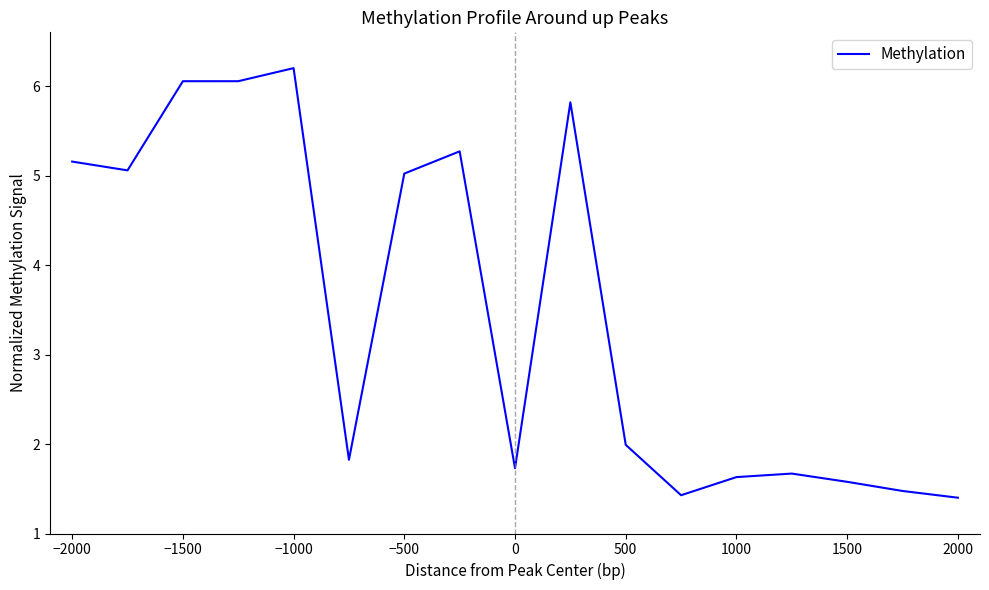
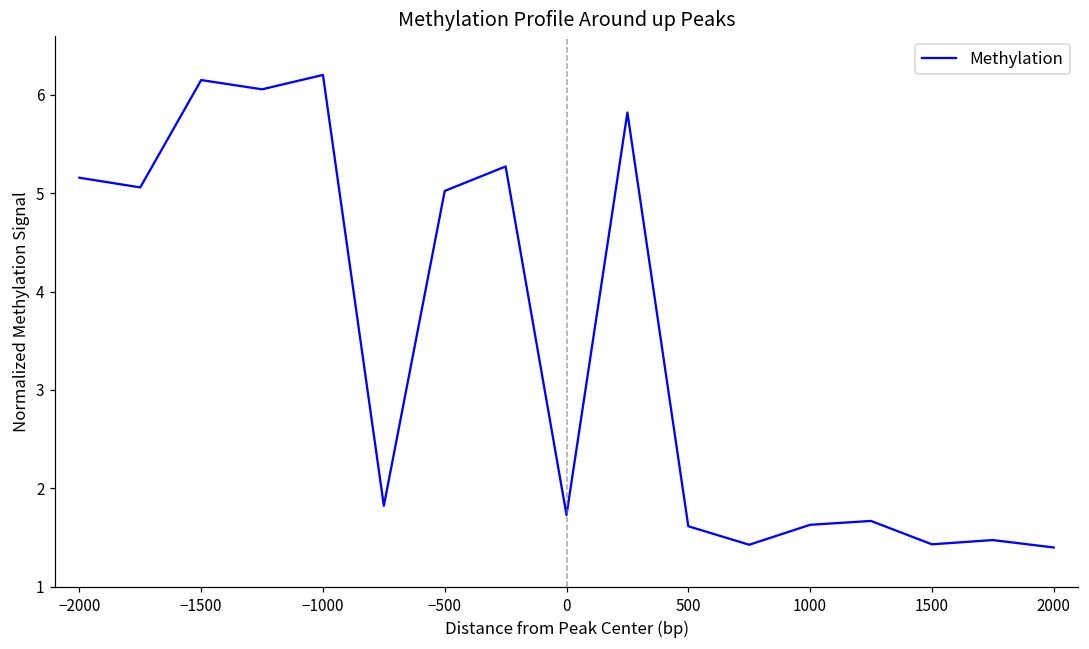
  {
    "−2000": 5.2,
-   "−1500": 6.05,
+   "−1500": 6.15,
    "−1000": 6.2,
    "−500": 5.0,
    "0": 1.7,
-   "500": 2.0,
+   "500": 1.6,
    "1000": 1.6,
-   "1500": 1.6,
+   "1500": 1.4,
    "2000": 1.4
  }
